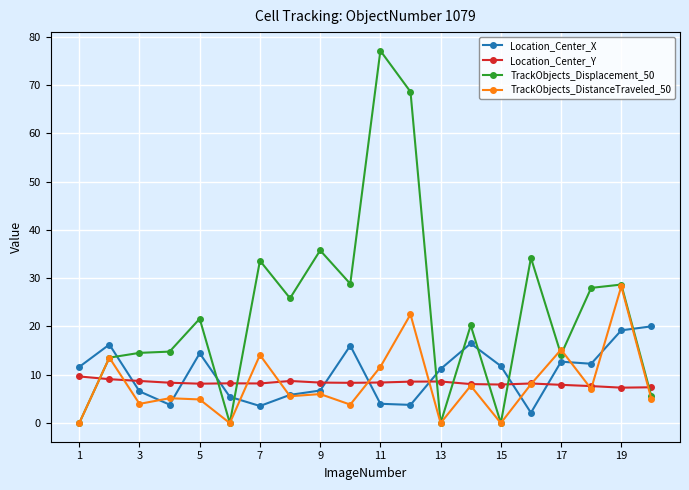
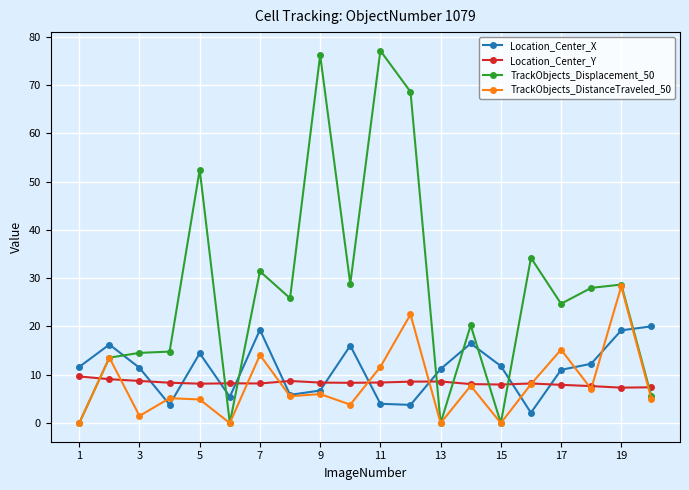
  {
    "Location_Center_X": {
      "1": 12,
-     "3": 7,
+     "3": 11,
      "5": 14,
-     "7": 4,
+     "7": 19,
      "9": 7,
      "11": 4,
      "13": 11,
      "15": 12,
-     "17": 13,
+     "17": 11,
      "19": 19
    },
    "Location_Center_Y": {
      "1": 10,
      "3": 9,
      "5": 8,
      "7": 8,
      "9": 8,
      "11": 8,
      "13": 9,
      "15": 8,
      "17": 8,
      "19": 7
    },
    "TrackObjects_Displacement_50": {
      "3": 15,
-     "5": 22,
-     "7": 34,
-     "9": 36,
+     "5": 52,
+     "7": 31,
+     "9": 76,
      "11": 77,
-     "17": 14
+     "17": 25
    },
    "TrackObjects_DistanceTraveled_50": {
-     "3": 4,
+     "3": 1,
      "5": 5,
      "7": 14,
      "9": 6,
      "11": 12,
      "17": 15
    }
  }
